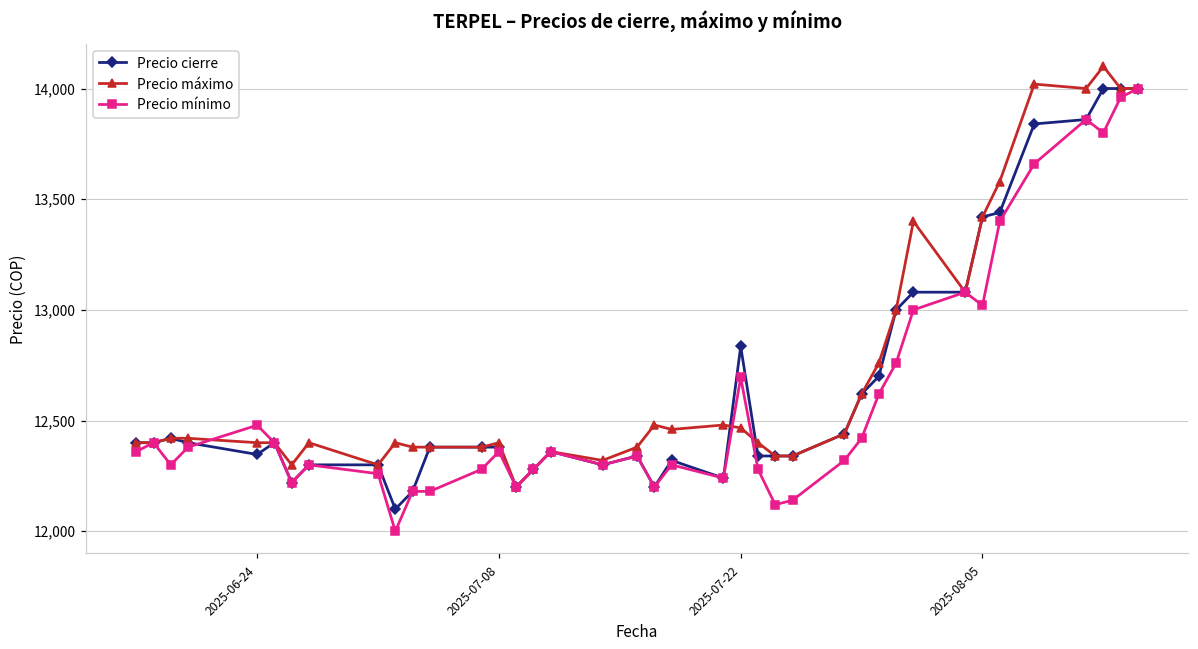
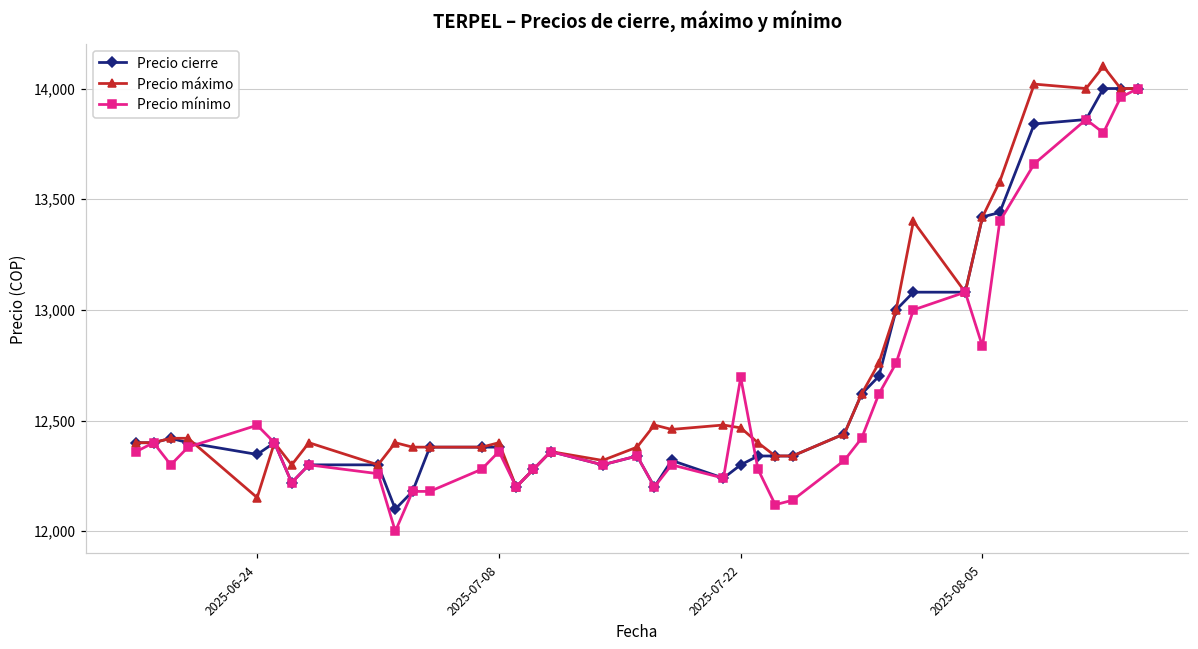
  {
    "Precio cierre": {
      "2025-06-24": "12,350",
      "2025-07-08": "12,380",
-     "2025-07-22": "12,840"
+     "2025-07-22": "12,300"
    },
    "Precio máximo": {
-     "2025-06-24": "12,400",
+     "2025-06-24": "12,150",
      "2025-07-08": "12,400",
      "2025-07-22": "12,470"
    },
    "Precio mínimo": {
      "2025-06-24": "12,480",
      "2025-07-08": "12,360",
      "2025-07-22": "12,700",
-     "2025-08-05": "13,020"
+     "2025-08-05": "12,840"
    }
  }
